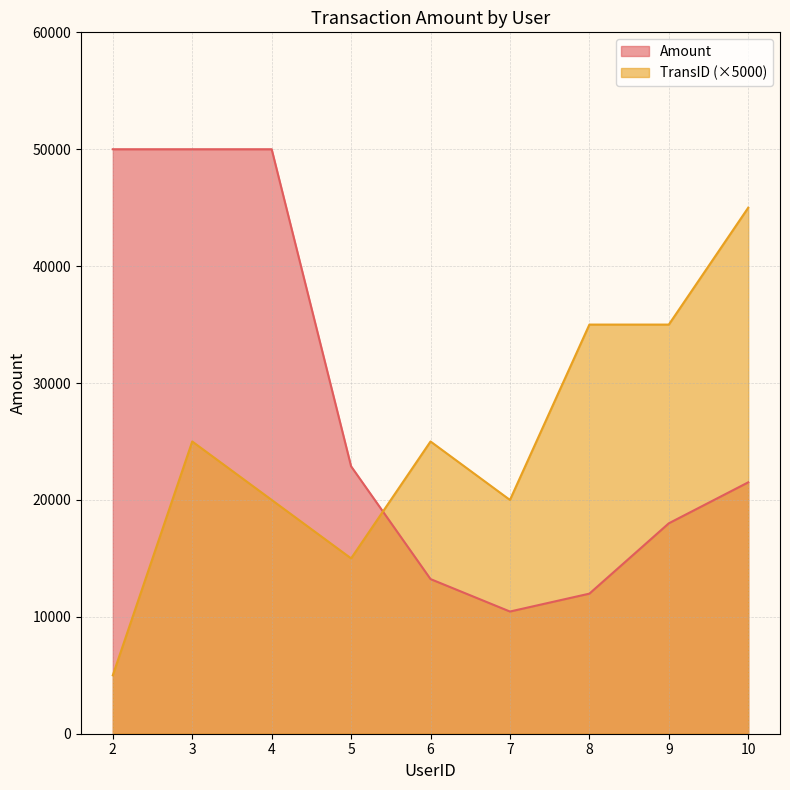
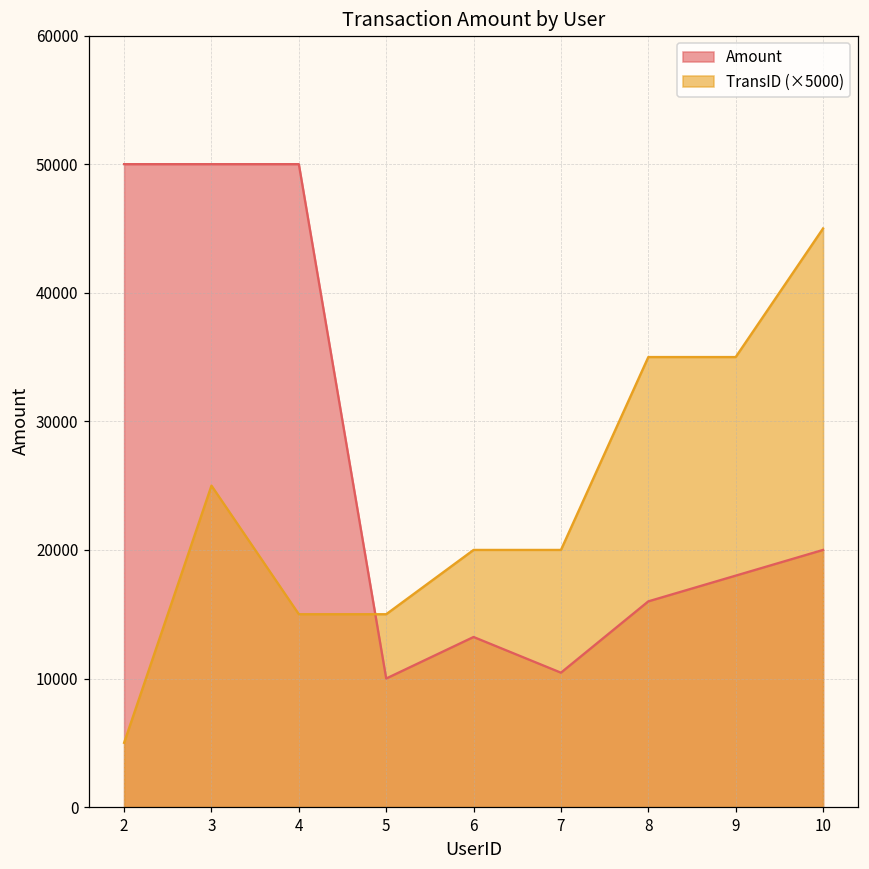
  {
    "Amount": {
      "2": 50000,
      "3": 50000,
      "4": 50000,
-     "5": 22900,
+     "5": 10000,
      "6": 13200,
      "7": 10500,
-     "8": 12000,
+     "8": 16000,
      "9": 18000,
-     "10": 21500
+     "10": 20000
    },
    "TransID (×5000)": {
      "2": 5000,
      "3": 25000,
-     "4": 20000,
+     "4": 15000,
      "5": 15000,
-     "6": 25000,
+     "6": 20000,
      "7": 20000,
      "8": 35000,
      "9": 35000,
      "10": 45000
    }
  }
